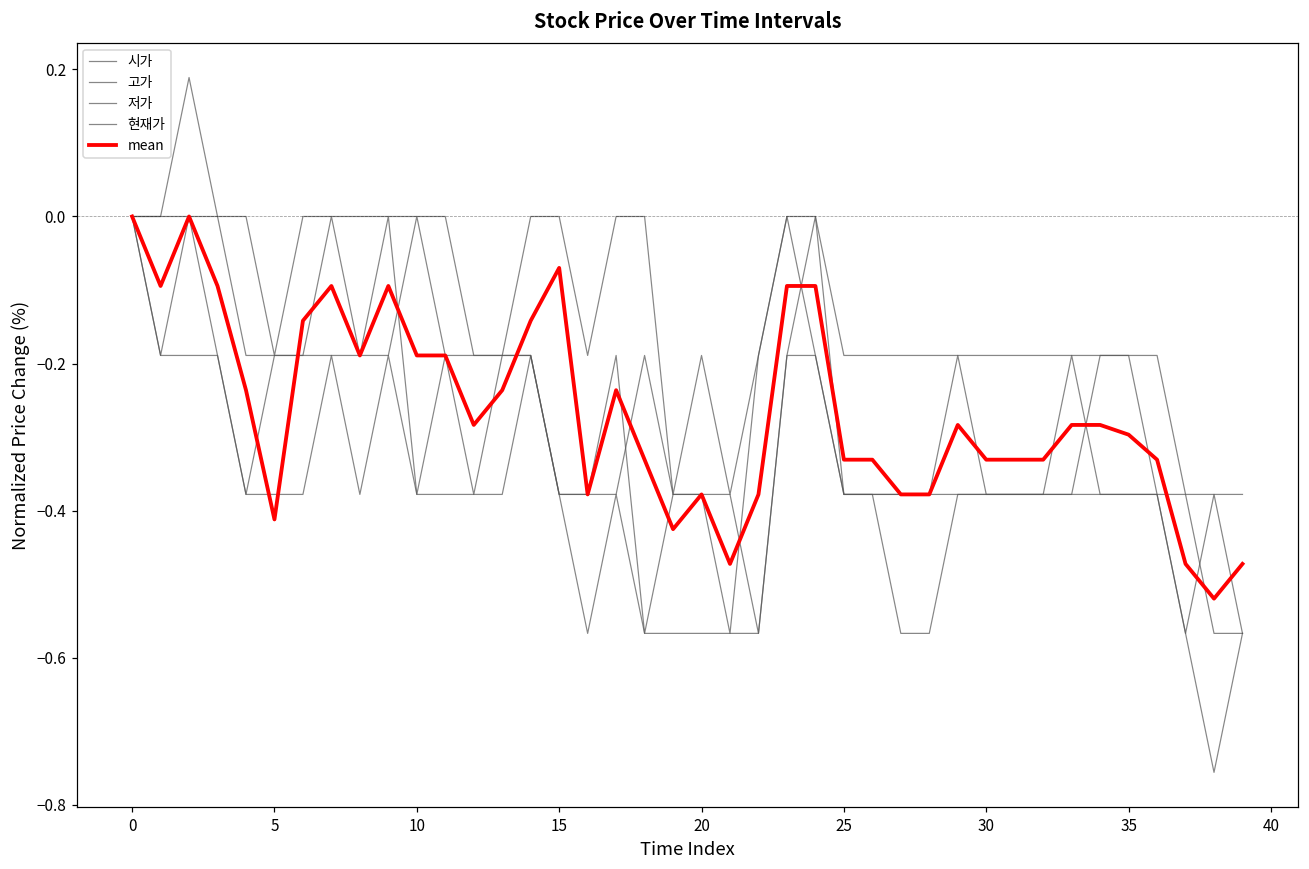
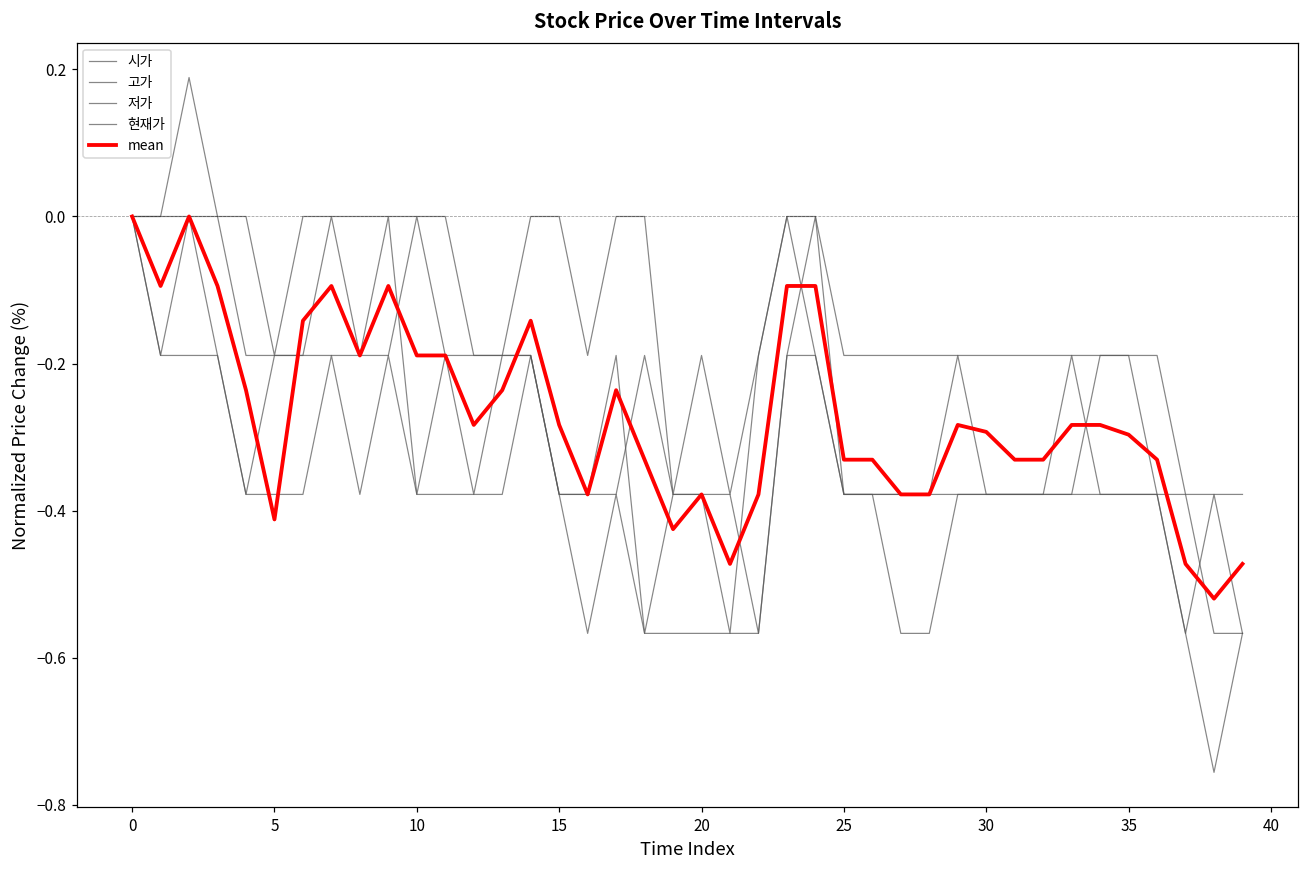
  {
    "mean": {
      "5": -0.41,
      "10": -0.19,
-     "15": -0.07,
+     "15": -0.28,
      "25": -0.33,
-     "30": -0.33,
+     "30": -0.29,
      "35": -0.30
    }
  }
